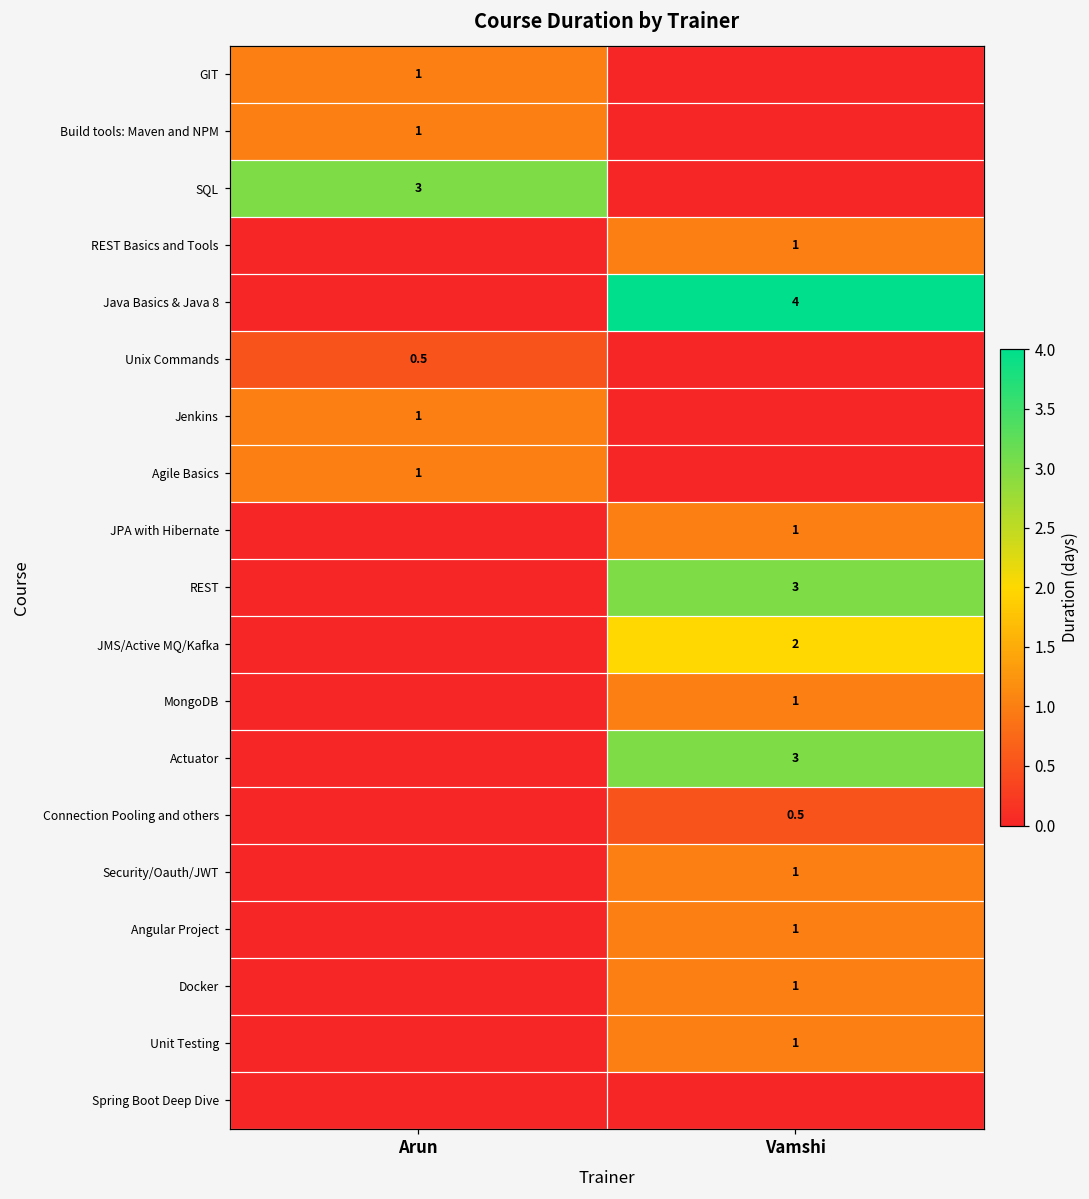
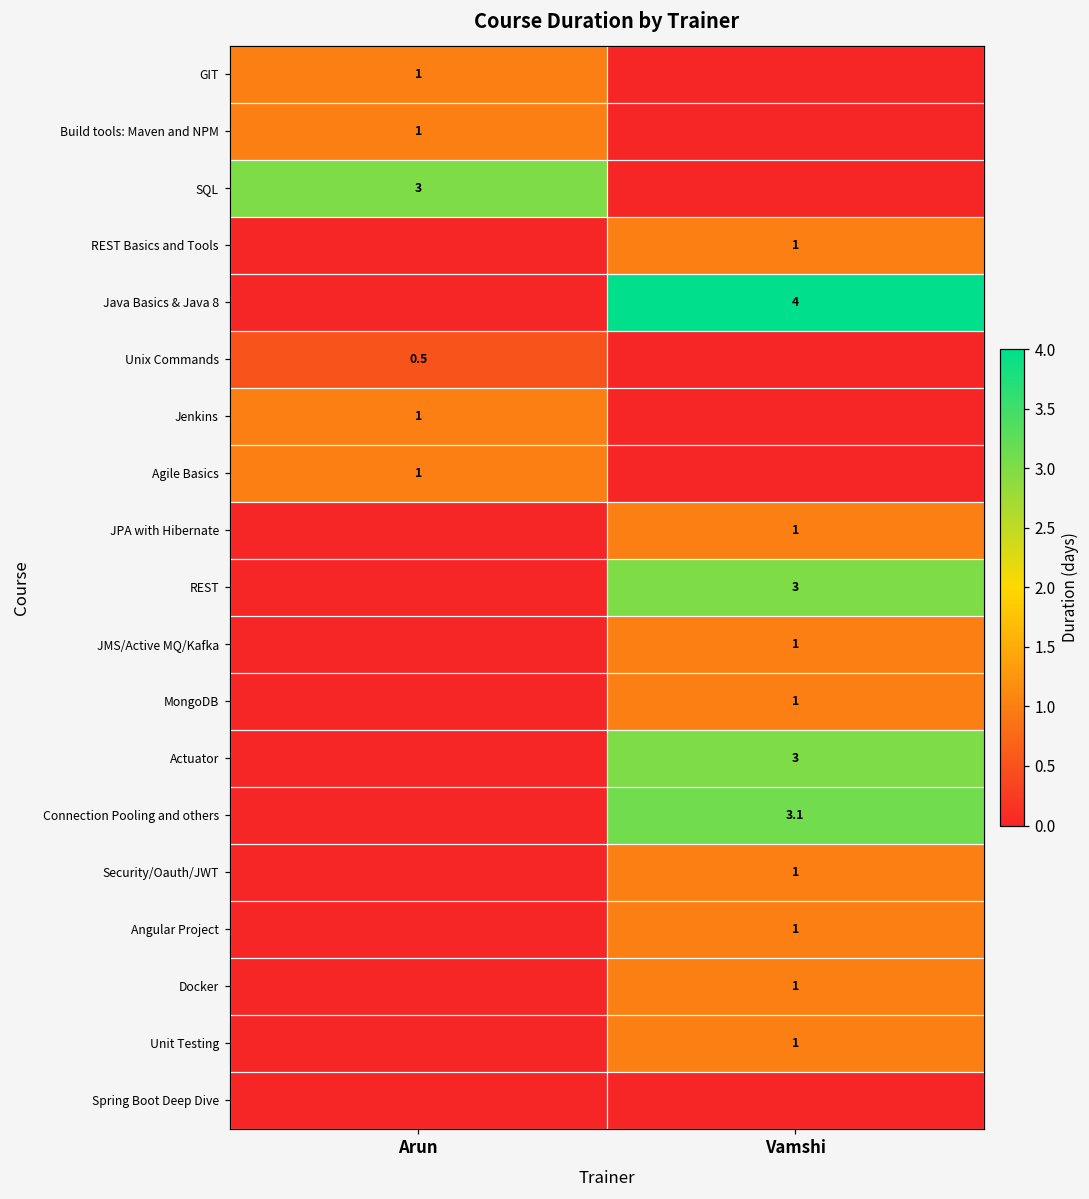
  {
    "GIT": {
      "Arun": 1
    },
    "Build tools: Maven and NPM": {
      "Arun": 1
    },
    "SQL": {
      "Arun": 3
    },
    "REST Basics and Tools": {
      "Vamshi": 1
    },
    "Java Basics & Java 8": {
      "Vamshi": 4
    },
    "Unix Commands": {
      "Arun": 0.5
    },
    "Jenkins": {
      "Arun": 1
    },
    "Agile Basics": {
      "Arun": 1
    },
    "JPA with Hibernate": {
      "Vamshi": 1
    },
    "REST": {
      "Vamshi": 3
    },
    "JMS/Active MQ/Kafka": {
-     "Vamshi": 2
+     "Vamshi": 1
    },
    "MongoDB": {
      "Vamshi": 1
    },
    "Actuator": {
      "Vamshi": 3
    },
    "Connection Pooling and others": {
-     "Vamshi": 0.5
+     "Vamshi": 3.1
    },
    "Security/Oauth/JWT": {
      "Vamshi": 1
    },
    "Angular Project": {
      "Vamshi": 1
    },
    "Docker": {
      "Vamshi": 1
    },
    "Unit Testing": {
      "Vamshi": 1
    }
  }
